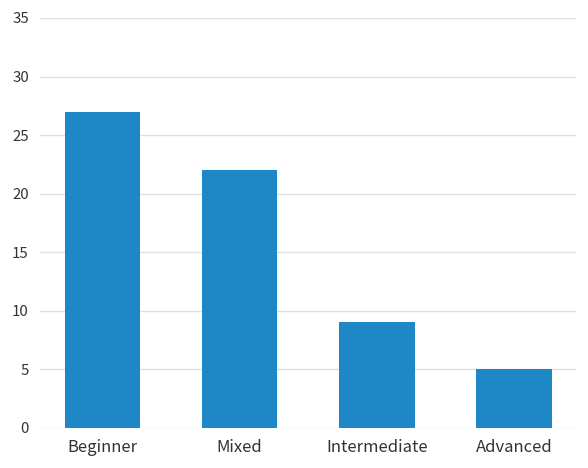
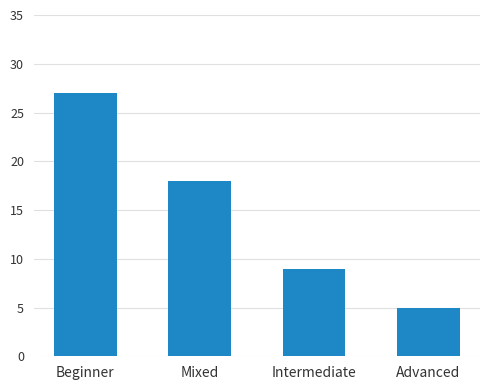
  {
    "Beginner": 27,
-   "Mixed": 22,
+   "Mixed": 18,
    "Intermediate": 9,
    "Advanced": 5
  }
